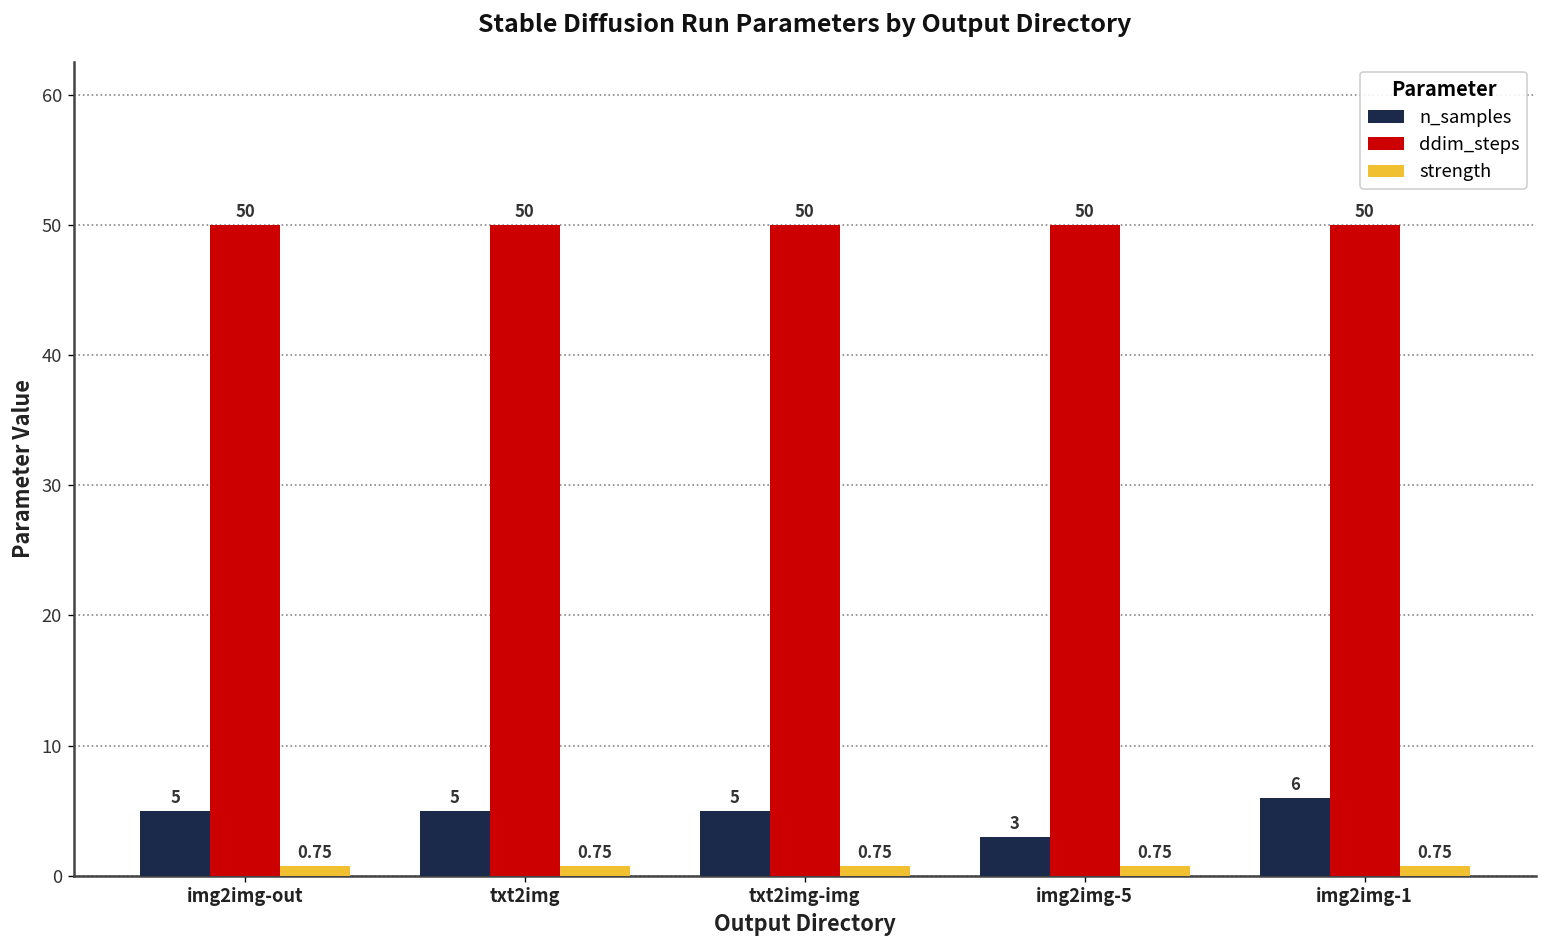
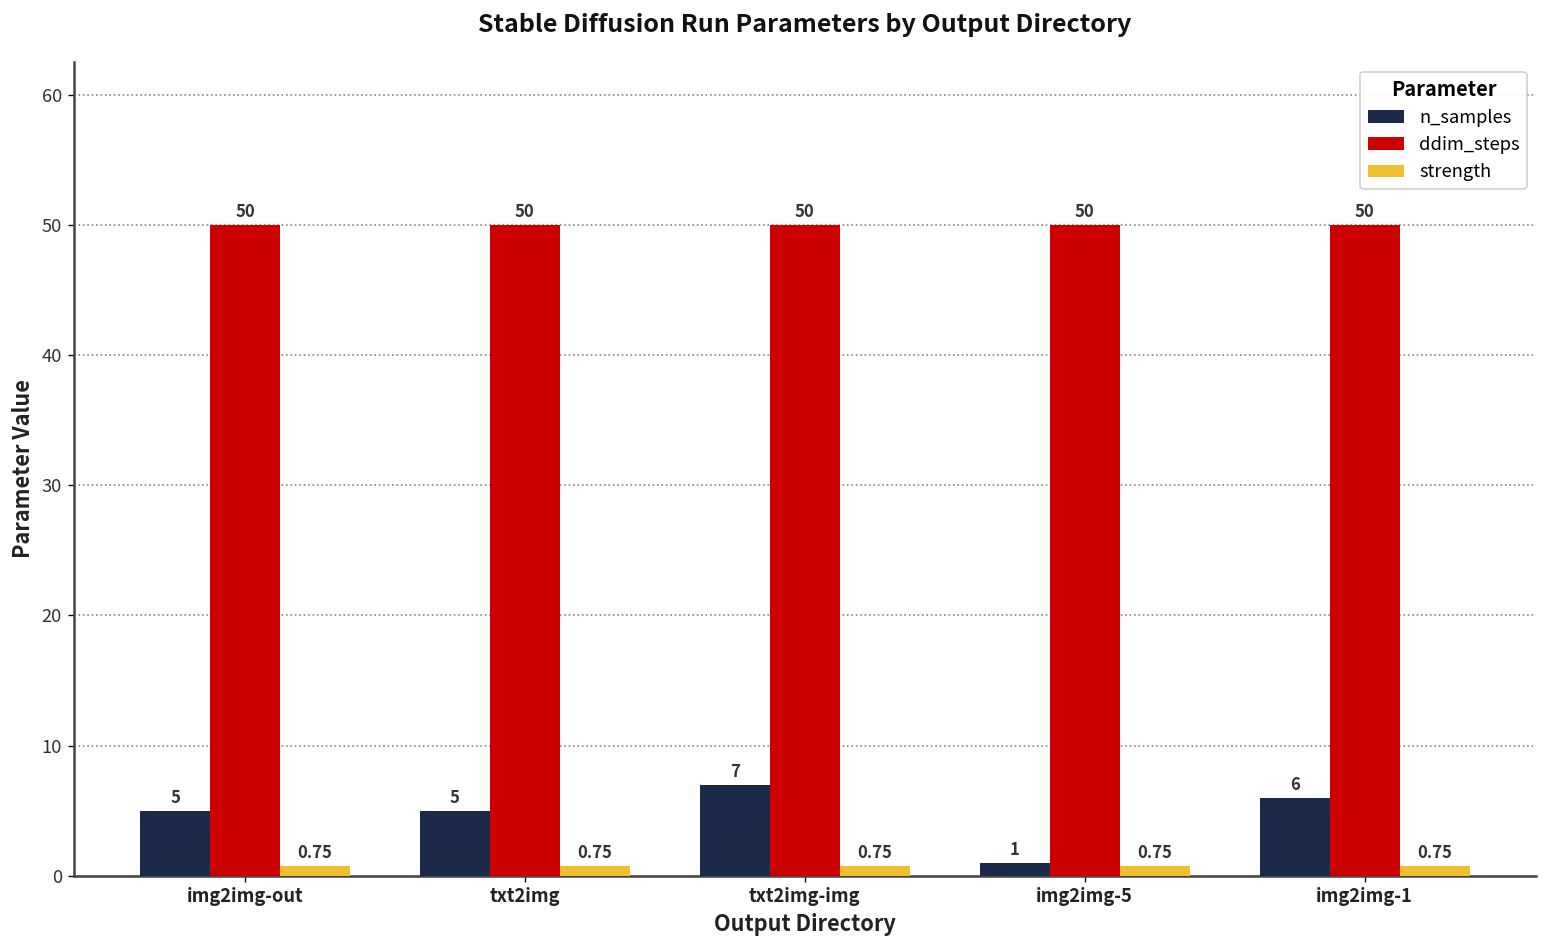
  {
    "n_samples": {
      "img2img-out": 5,
      "txt2img": 5,
-     "txt2img-img": 5,
-     "img2img-5": 3,
+     "txt2img-img": 7,
+     "img2img-5": 1,
      "img2img-1": 6
    },
    "ddim_steps": {
      "img2img-out": 50,
      "txt2img": 50,
      "txt2img-img": 50,
      "img2img-5": 50,
      "img2img-1": 50
    },
    "strength": {
      "img2img-out": 0.75,
      "txt2img": 0.75,
      "txt2img-img": 0.75,
      "img2img-5": 0.75,
      "img2img-1": 0.75
    }
  }
